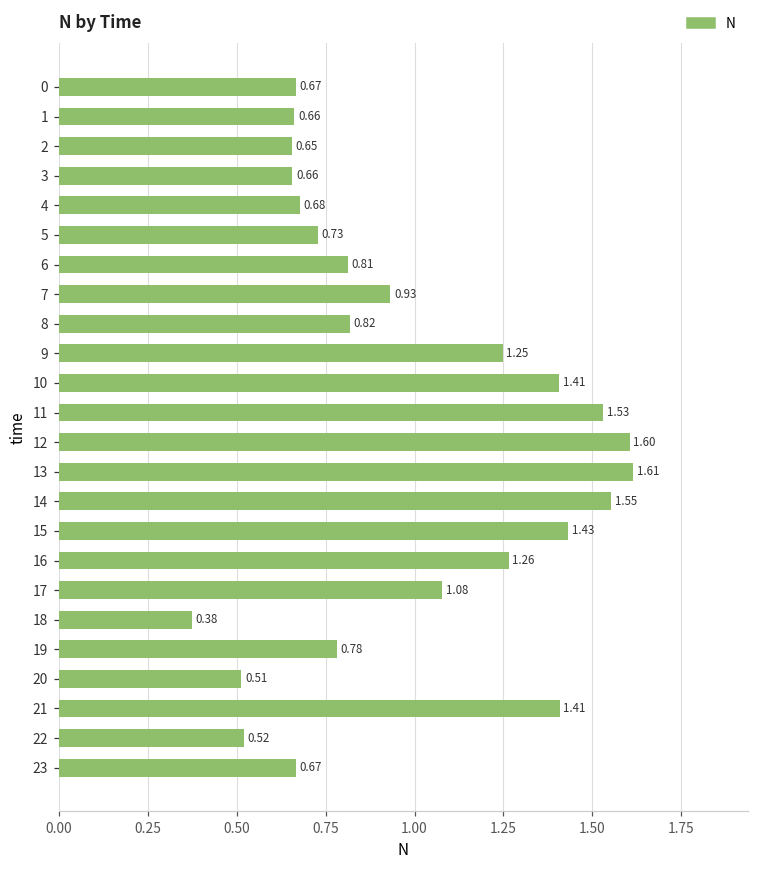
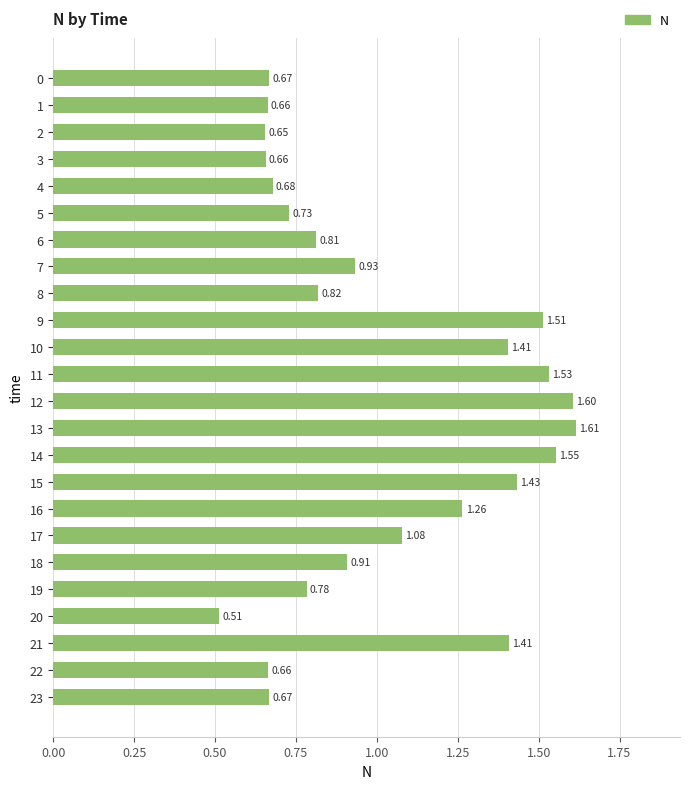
  {
    "0": 0.67,
    "1": 0.66,
    "2": 0.65,
    "3": 0.66,
    "4": 0.68,
    "5": 0.73,
    "6": 0.81,
    "7": 0.93,
    "8": 0.82,
-   "9": 1.25,
+   "9": 1.51,
    "10": 1.41,
    "11": 1.53,
    "12": 1.60,
    "13": 1.61,
    "14": 1.55,
    "15": 1.43,
    "16": 1.26,
    "17": 1.08,
-   "18": 0.38,
+   "18": 0.91,
    "19": 0.78,
    "20": 0.51,
    "21": 1.41,
-   "22": 0.52,
+   "22": 0.66,
    "23": 0.67
  }
